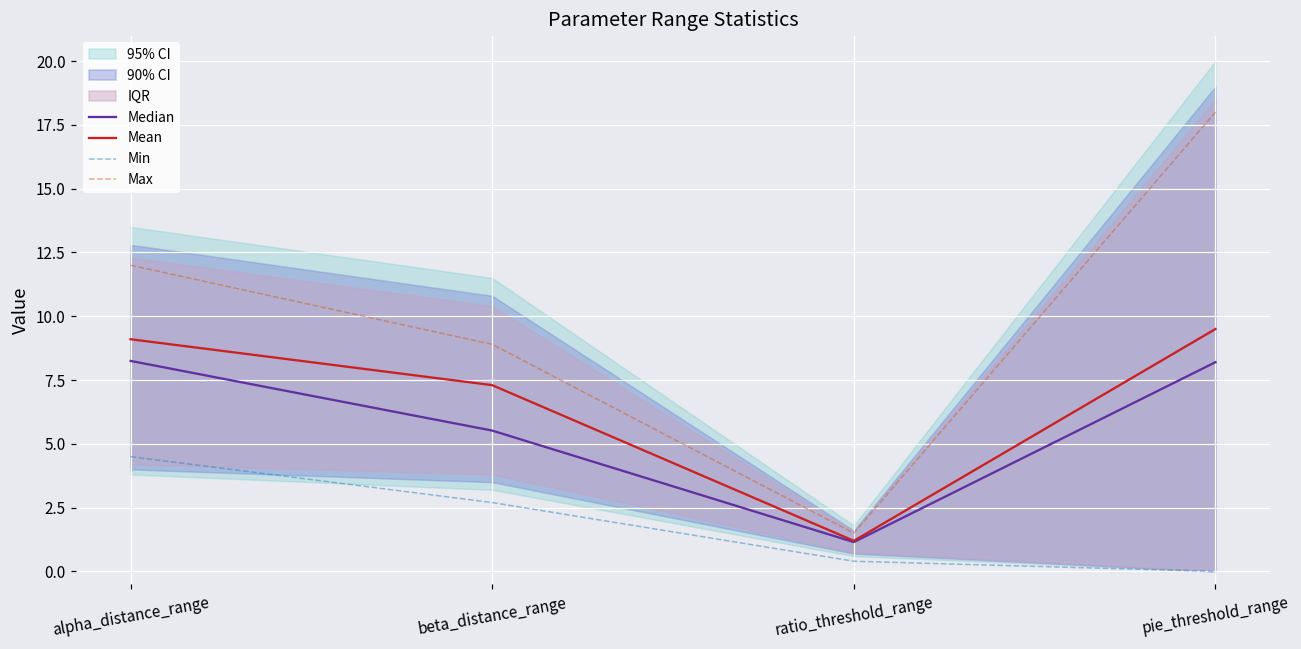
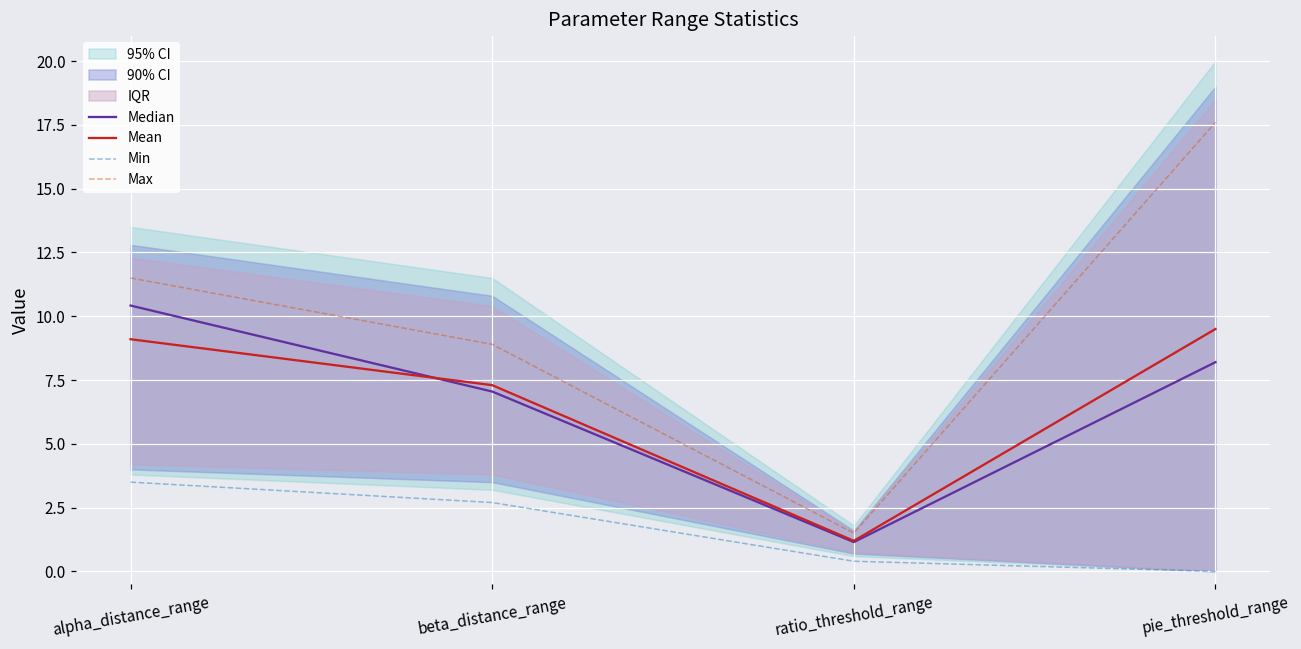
  {
    "Median": {
-     "alpha_distance_range": 8.3,
-     "beta_distance_range": 5.5,
+     "alpha_distance_range": 10.4,
+     "beta_distance_range": 7.1,
      "pie_threshold_range": 8.2
    },
    "Mean": {
      "alpha_distance_range": 9.1,
      "beta_distance_range": 7.3,
      "pie_threshold_range": 9.5
    },
    "Min": {
-     "alpha_distance_range": 4.5,
+     "alpha_distance_range": 3.5,
      "beta_distance_range": 2.7,
      "ratio_threshold_range": 0.4,
      "pie_threshold_range": 0.0
    },
    "Max": {
-     "alpha_distance_range": 12.0,
+     "alpha_distance_range": 11.5,
      "beta_distance_range": 8.9,
-     "pie_threshold_range": 18.0
+     "pie_threshold_range": 17.6
    }
  }
